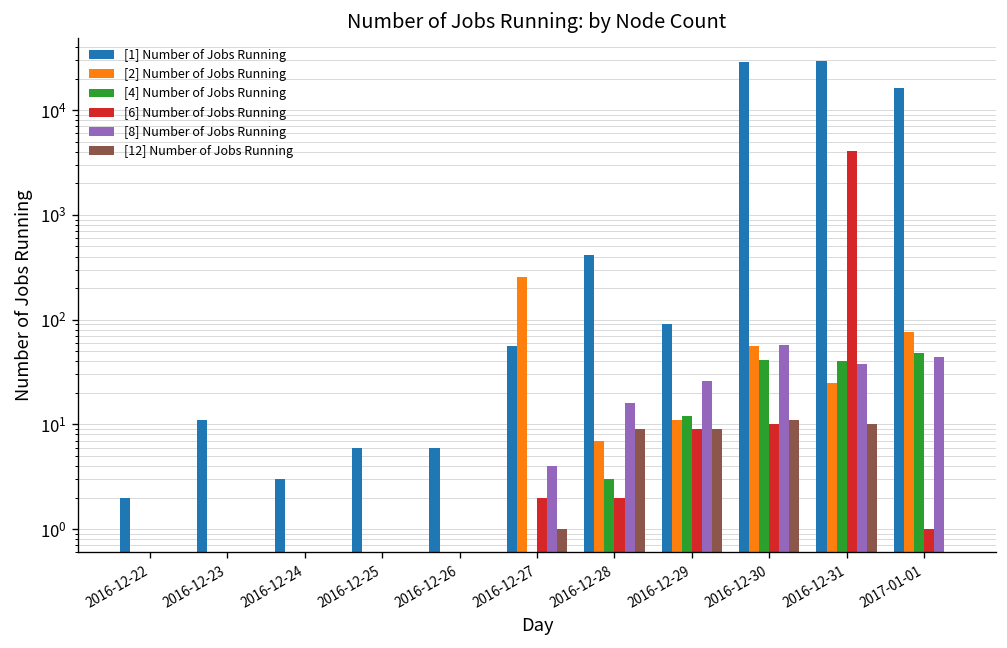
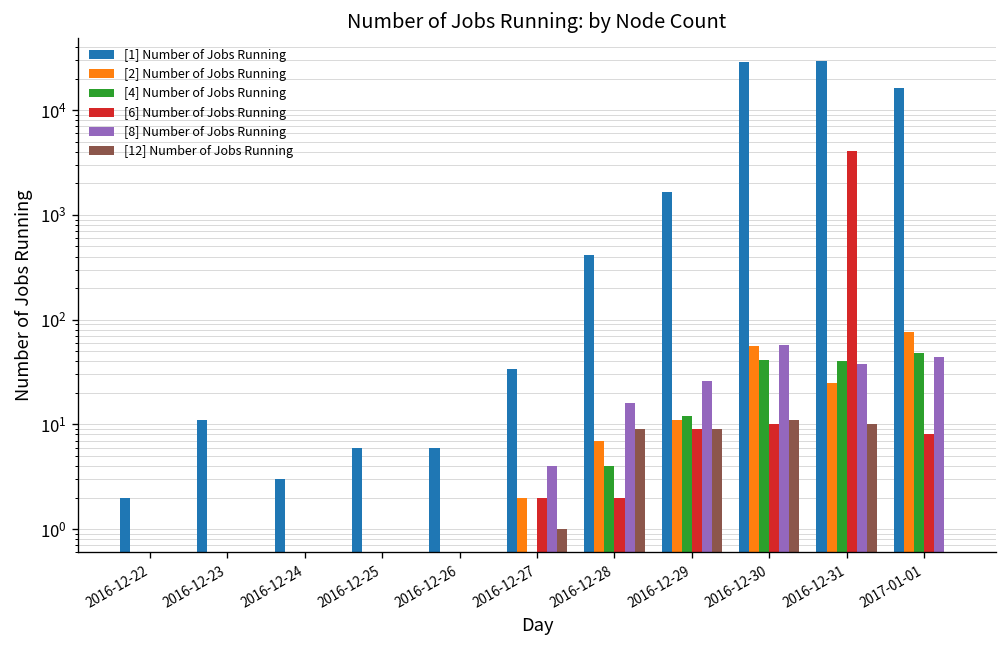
  {
    "[1] Number of Jobs Running": {
      "2016-12-22": 2,
      "2016-12-23": 11,
      "2016-12-24": 3,
      "2016-12-25": 6,
      "2016-12-26": 6,
-     "2016-12-27": 60,
+     "2016-12-27": 34,
      "2016-12-28": 400,
-     "2016-12-29": 90,
+     "2016-12-29": 1700,
      "2016-12-30": 29000,
      "2016-12-31": 29000,
      "2017-01-01": 16000
    },
    "[2] Number of Jobs Running": {
-     "2016-12-27": 260,
+     "2016-12-27": 2,
      "2016-12-28": 7,
      "2016-12-29": 11,
      "2016-12-30": 60,
      "2016-12-31": 25,
      "2017-01-01": 80
    },
    "[4] Number of Jobs Running": {
-     "2016-12-28": 3,
+     "2016-12-28": 4,
      "2016-12-29": 12,
      "2016-12-30": 40,
      "2016-12-31": 40,
      "2017-01-01": 50
    },
    "[6] Number of Jobs Running": {
      "2016-12-27": 2,
      "2016-12-28": 2,
      "2016-12-29": 9,
      "2016-12-30": 10,
      "2016-12-31": 4000,
-     "2017-01-01": 1
+     "2017-01-01": 8
    },
    "[8] Number of Jobs Running": {
      "2016-12-27": 4,
      "2016-12-28": 16,
      "2016-12-29": 26,
      "2016-12-30": 60,
      "2016-12-31": 40,
      "2017-01-01": 40
    },
    "[12] Number of Jobs Running": {
      "2016-12-27": 1,
      "2016-12-28": 9,
      "2016-12-29": 9,
      "2016-12-30": 11,
      "2016-12-31": 10
    }
  }
